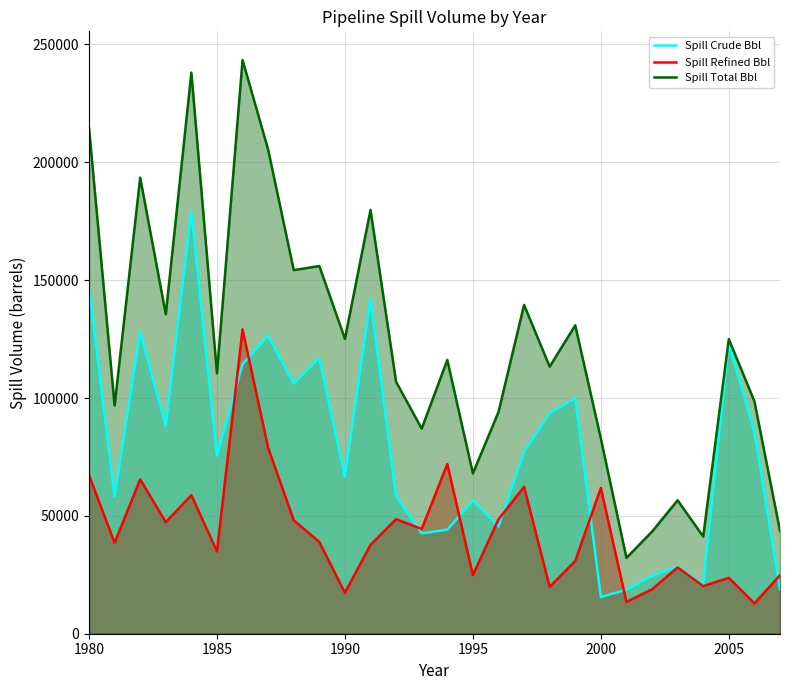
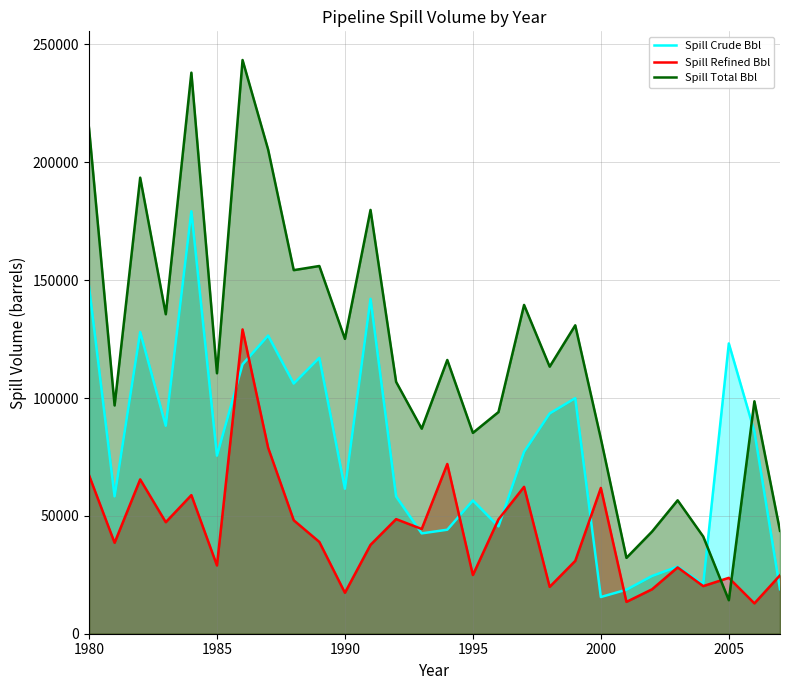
  {
    "Spill Crude Bbl": {
      "1980": 147000,
      "1985": 76000,
-     "1990": 67000,
+     "1990": 62000,
      "1995": 57000,
      "2000": 16000,
      "2005": 123000
    },
    "Spill Refined Bbl": {
      "1980": 67000,
-     "1985": 35000,
+     "1985": 29000,
      "1990": 17000,
      "1995": 25000,
      "2000": 62000,
      "2005": 24000
    },
    "Spill Total Bbl": {
      "1980": 215000,
      "1985": 110000,
      "1990": 125000,
-     "1995": 68000,
+     "1995": 85000,
      "2000": 83000,
-     "2005": 125000
+     "2005": 14000
    }
  }
